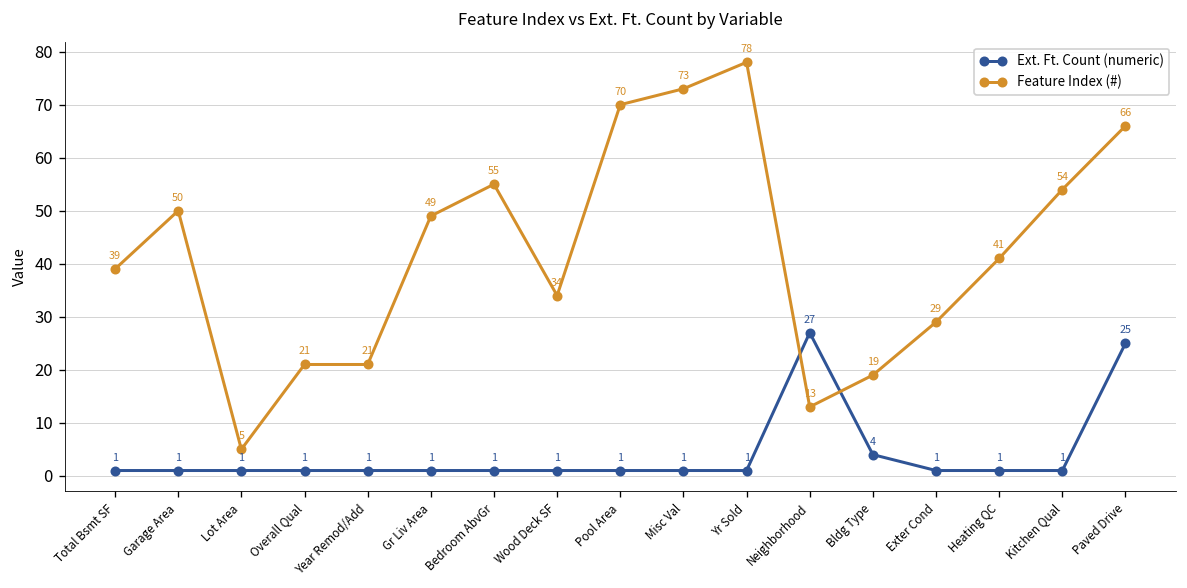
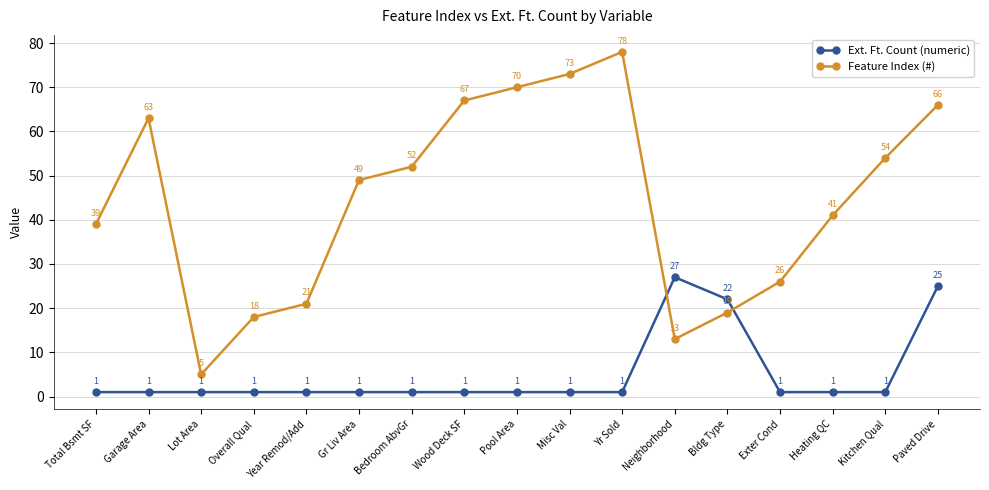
  {
    "Ext. Ft. Count (numeric)": {
      "Total Bsmt SF": 1,
      "Garage Area": 1,
      "Lot Area": 1,
      "Overall Qual": 1,
      "Year Remod/Add": 1,
      "Gr Liv Area": 1,
      "Bedroom AbvGr": 1,
      "Wood Deck SF": 1,
      "Pool Area": 1,
      "Misc Val": 1,
      "Yr Sold": 1,
      "Neighborhood": 27,
-     "Bldg Type": 4,
+     "Bldg Type": 22,
      "Exter Cond": 1,
      "Heating QC": 1,
      "Kitchen Qual": 1,
      "Paved Drive": 25
    },
    "Feature Index (#)": {
      "Total Bsmt SF": 39,
-     "Garage Area": 50,
+     "Garage Area": 63,
      "Lot Area": 5,
-     "Overall Qual": 21,
+     "Overall Qual": 18,
      "Year Remod/Add": 21,
      "Gr Liv Area": 49,
-     "Bedroom AbvGr": 55,
-     "Wood Deck SF": 34,
+     "Bedroom AbvGr": 52,
+     "Wood Deck SF": 67,
      "Pool Area": 70,
      "Misc Val": 73,
      "Yr Sold": 78,
      "Neighborhood": 13,
-     "Exter Cond": 29,
+     "Exter Cond": 26,
      "Heating QC": 41,
      "Kitchen Qual": 54,
      "Paved Drive": 66
    }
  }
